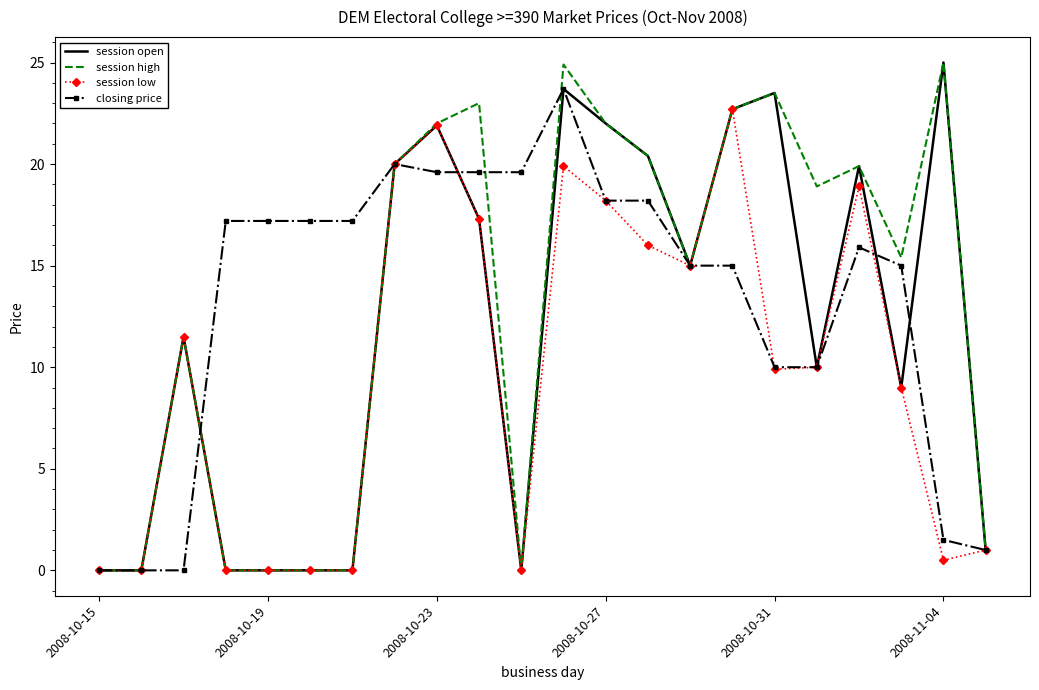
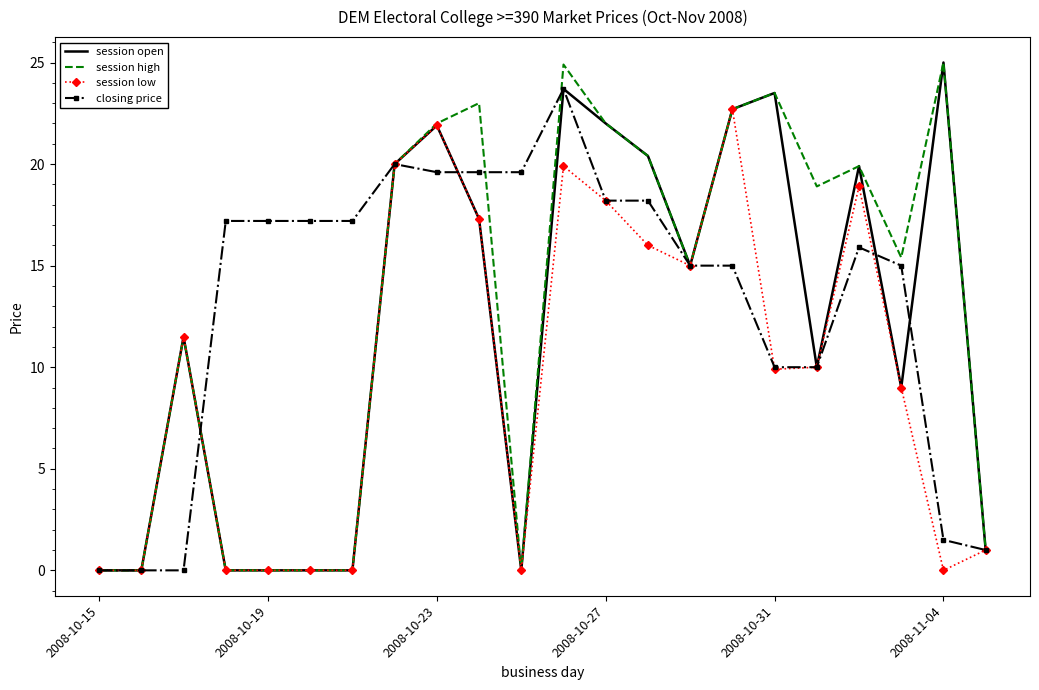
  {
    "session low": {
-     "2008-11-04": 0.5
+     "2008-11-04": 0.0
    }
  }
